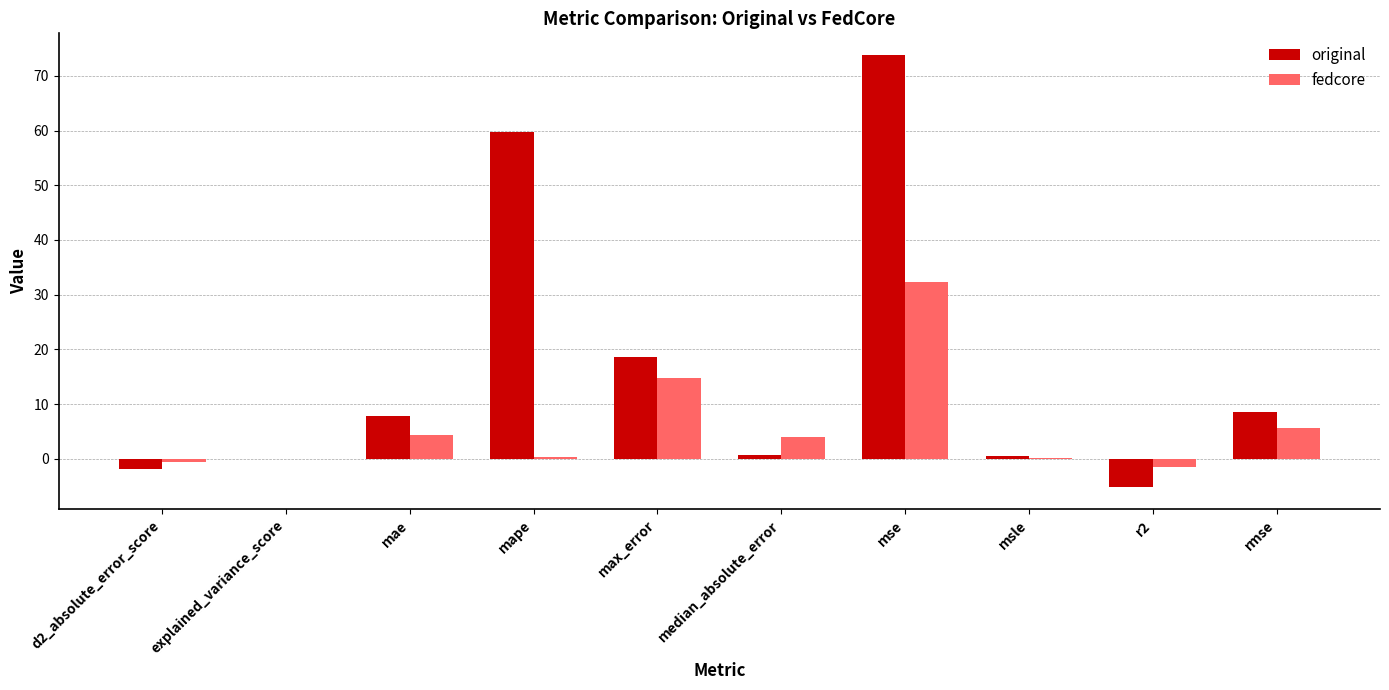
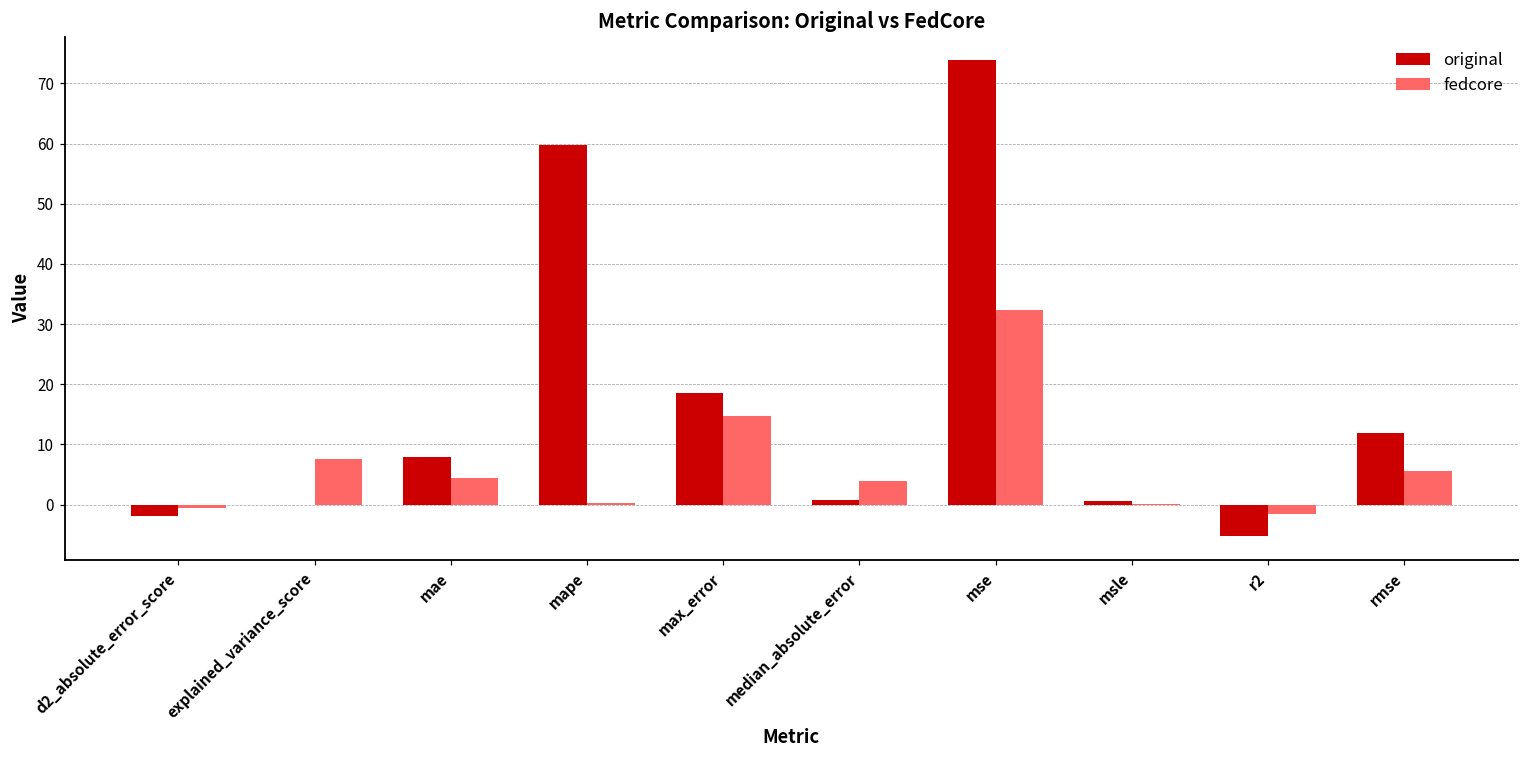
  {
    "original": {
      "d2_absolute_error_score": -2,
      "mae": 8,
      "mape": 60,
      "max_error": 19,
      "median_absolute_error": 1,
      "mse": 74,
      "msle": 1,
      "r2": -5,
-     "rmse": 9
+     "rmse": 12
    },
    "fedcore": {
      "d2_absolute_error_score": -1,
-     "explained_variance_score": 0,
+     "explained_variance_score": 8,
      "mae": 4,
      "max_error": 15,
      "median_absolute_error": 4,
      "mse": 32,
      "r2": -2,
      "rmse": 6
    }
  }
